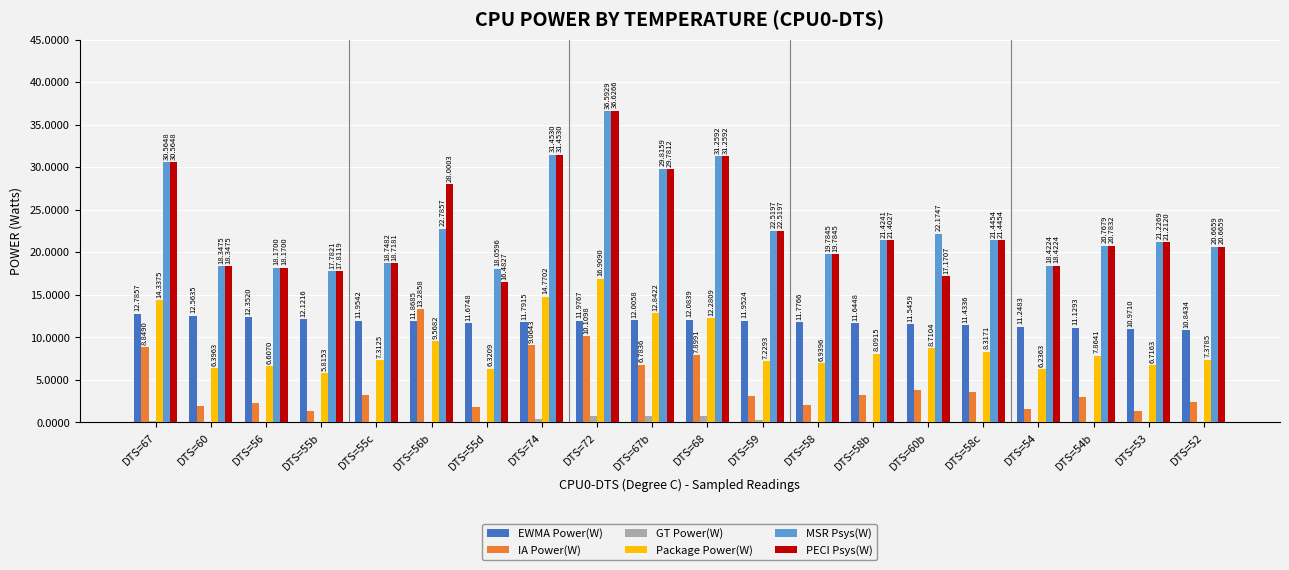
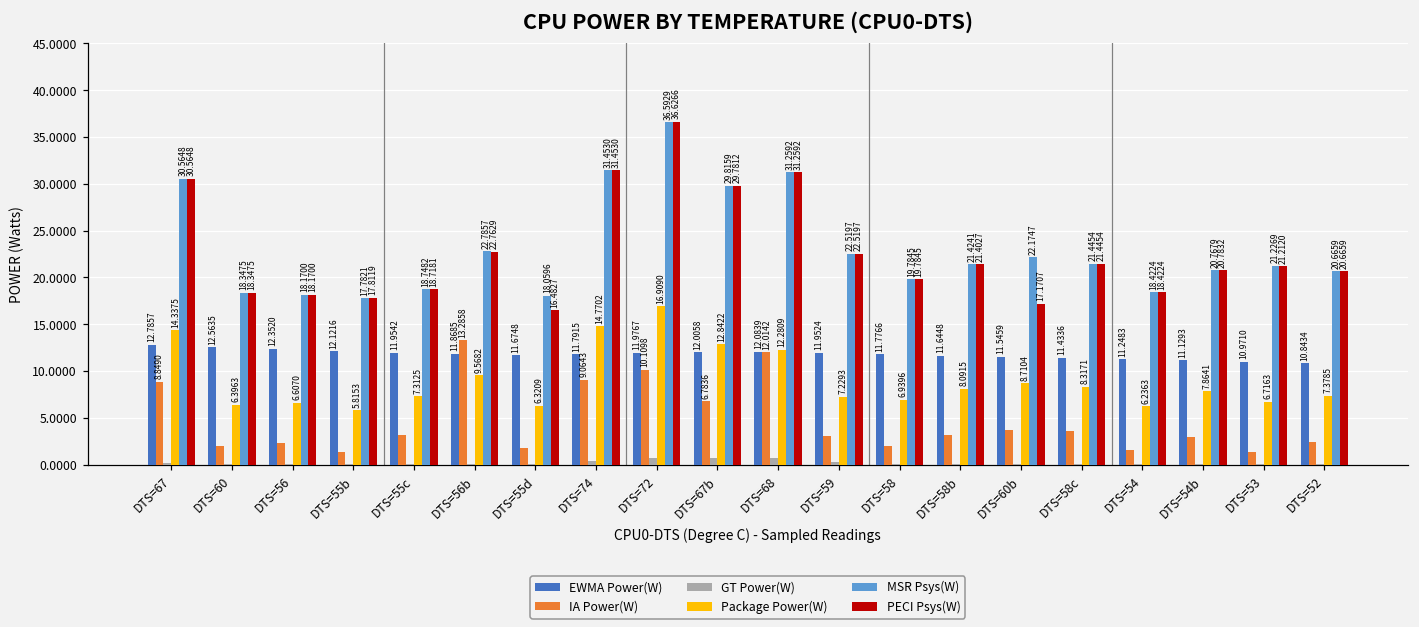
  {
    "IA Power(W)": {
      "DTS=67": 8.8490,
      "DTS=56b": 13.2858,
      "DTS=74": 9.0643,
      "DTS=72": 10.1098,
      "DTS=67b": 6.7836,
-     "DTS=68": 7.8991
+     "DTS=68": 12.0142
    },
    "GT Power(W)": {
      "DTS=74": 0,
      "DTS=72": 1,
      "DTS=67b": 1,
      "DTS=68": 1,
      "DTS=59": 0
    },
    "Package Power(W)": {
      "DTS=67": 14.3375,
      "DTS=60": 6.3963,
      "DTS=56": 6.6070,
      "DTS=55b": 5.8153,
      "DTS=55c": 7.3125,
      "DTS=56b": 9.5682,
      "DTS=55d": 6.3209,
      "DTS=74": 14.7702,
      "DTS=72": 16.9090,
      "DTS=67b": 12.8422,
      "DTS=68": 12.2809,
      "DTS=59": 7.2293,
      "DTS=58": 6.9396,
      "DTS=58b": 8.0915,
      "DTS=60b": 8.7104,
      "DTS=58c": 8.3171,
      "DTS=54": 6.2363,
      "DTS=54b": 7.8641,
      "DTS=53": 6.7163,
      "DTS=52": 7.3785
    },
    "PECI Psys(W)": {
      "DTS=67": 30.5648,
      "DTS=60": 18.3475,
      "DTS=56": 18.1700,
      "DTS=55b": 17.8119,
      "DTS=55c": 18.7181,
-     "DTS=56b": 28.0003,
+     "DTS=56b": 22.7629,
      "DTS=55d": 16.4827,
      "DTS=74": 31.4530,
      "DTS=72": 36.6266,
      "DTS=67b": 29.7812,
      "DTS=68": 31.2592,
      "DTS=59": 22.5197,
      "DTS=58": 19.7845,
      "DTS=58b": 21.4027,
      "DTS=60b": 17.1707,
      "DTS=58c": 21.4454,
      "DTS=54": 18.4224,
      "DTS=54b": 20.7832,
      "DTS=53": 21.2120,
      "DTS=52": 20.6659
    }
  }
